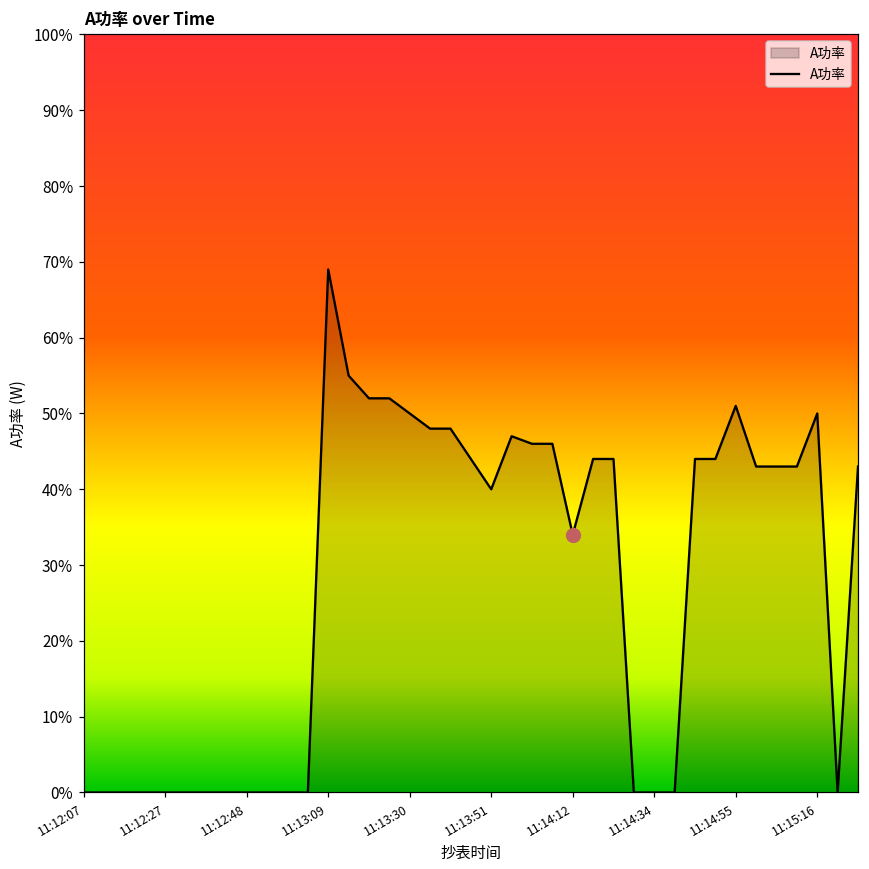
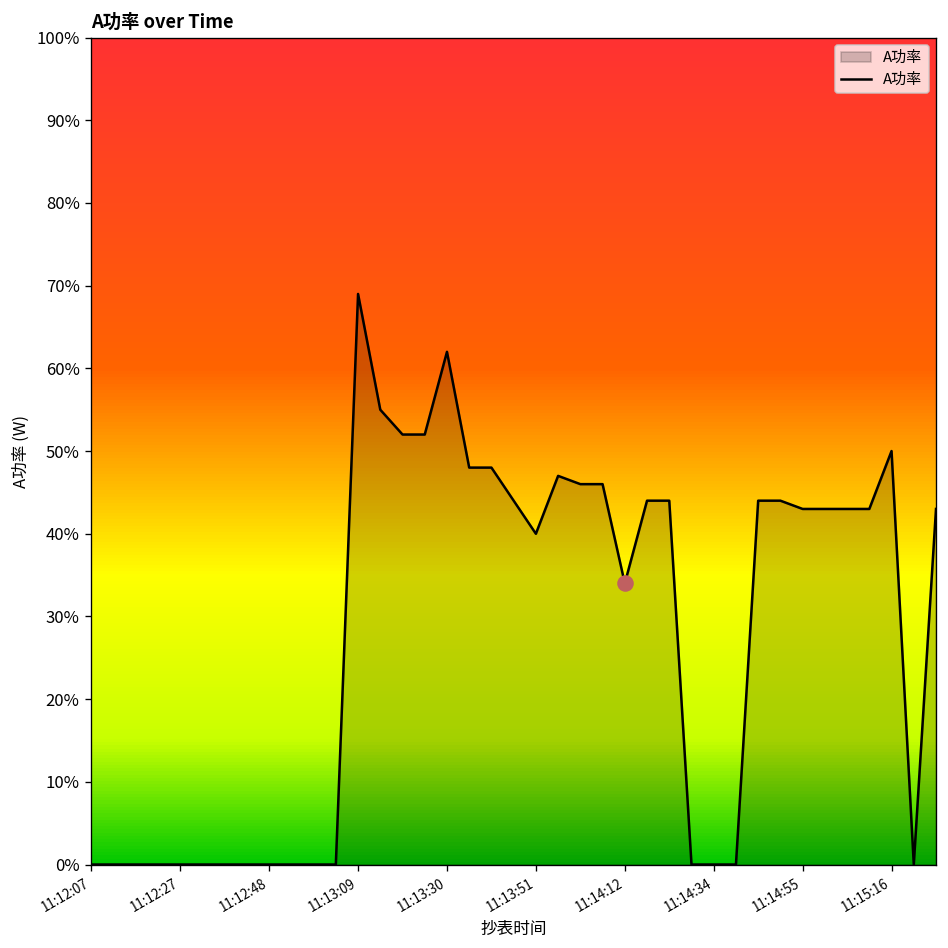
  {
    "A功率": {
      "11:12:07": "0%",
      "11:12:27": "0%",
      "11:12:48": "0%",
      "11:13:09": "69%",
-     "11:13:30": "50%",
+     "11:13:30": "62%",
      "11:13:51": "40%",
      "11:14:34": "0%",
-     "11:14:55": "51%",
+     "11:14:55": "43%",
      "11:15:16": "50%"
    }
  }
